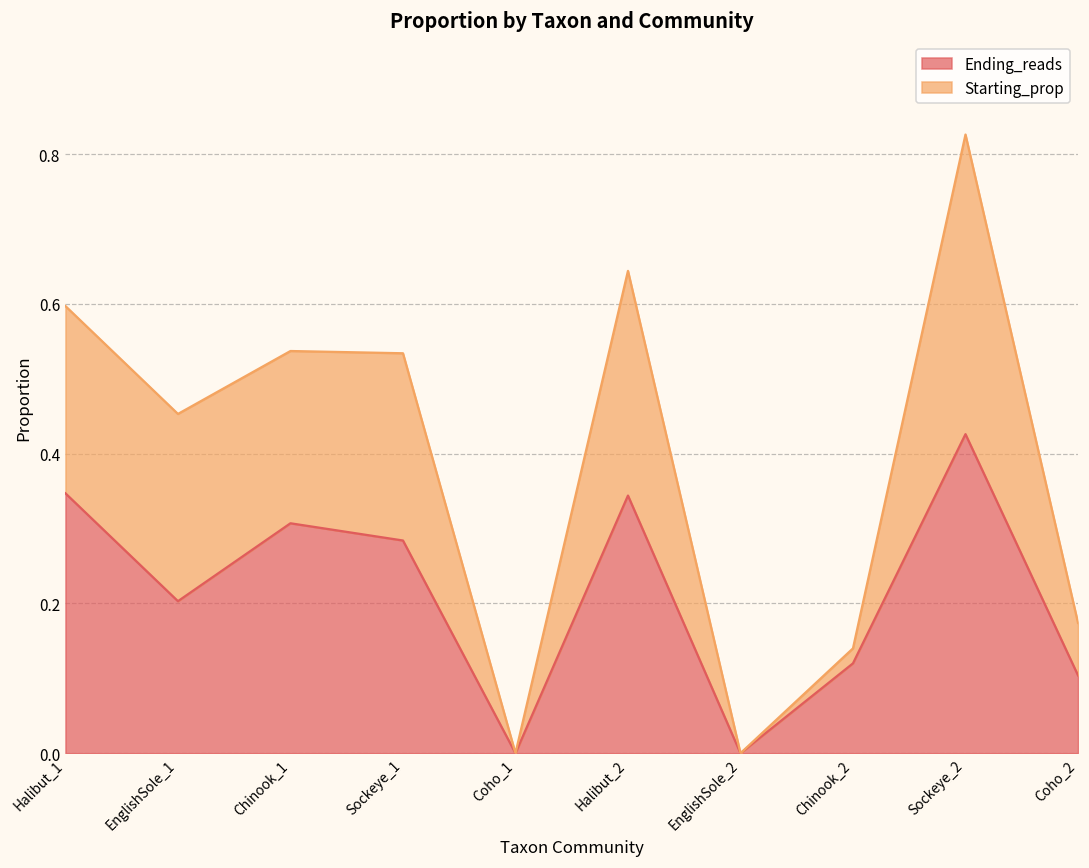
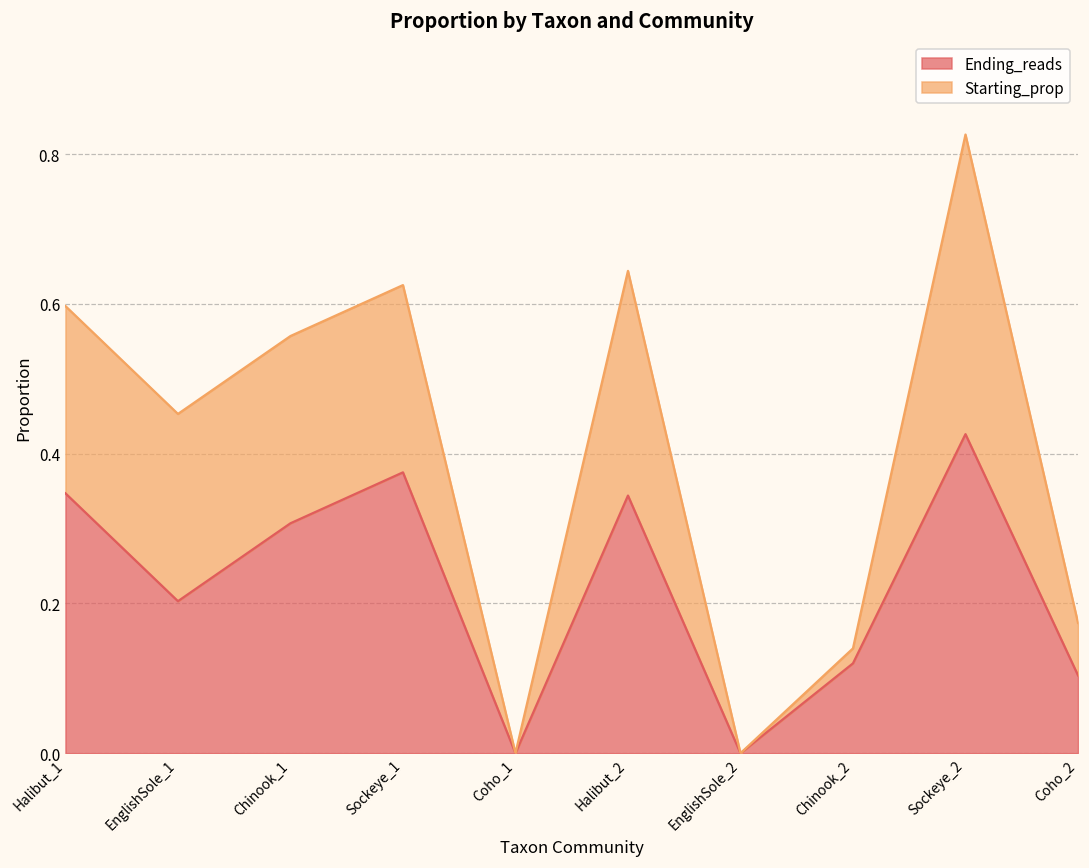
  {
    "Ending_reads": {
      "Halibut_1": 0.35,
      "EnglishSole_1": 0.20,
      "Chinook_1": 0.31,
-     "Sockeye_1": 0.28,
+     "Sockeye_1": 0.38,
      "Halibut_2": 0.34,
      "Chinook_2": 0.12,
      "Sockeye_2": 0.43,
      "Coho_2": 0.10
    },
    "Starting_prop": {
      "Halibut_1": 0.25,
      "EnglishSole_1": 0.25,
-     "Chinook_1": 0.23,
+     "Chinook_1": 0.25,
      "Sockeye_1": 0.25,
      "Halibut_2": 0.30,
      "Chinook_2": 0.02,
      "Sockeye_2": 0.40,
      "Coho_2": 0.07
    }
  }
